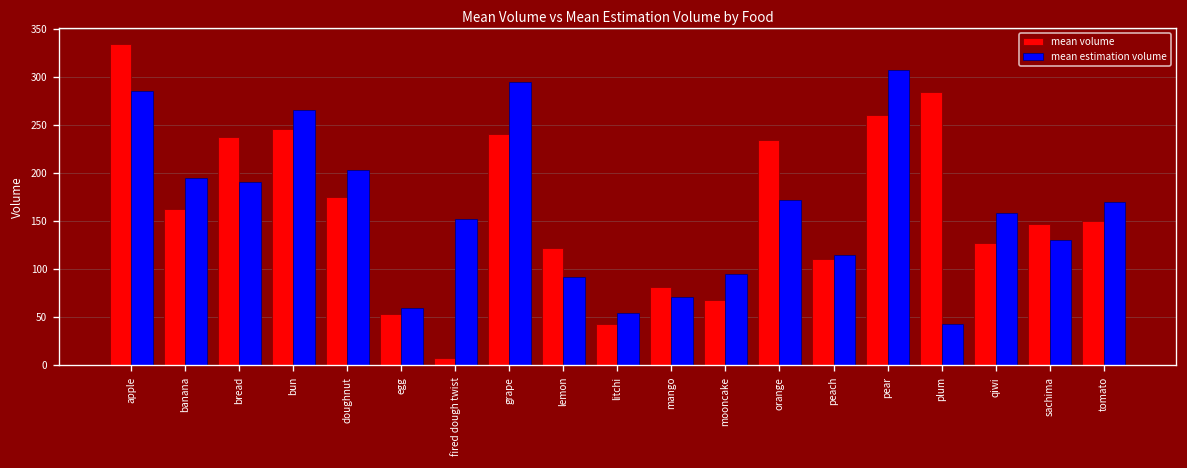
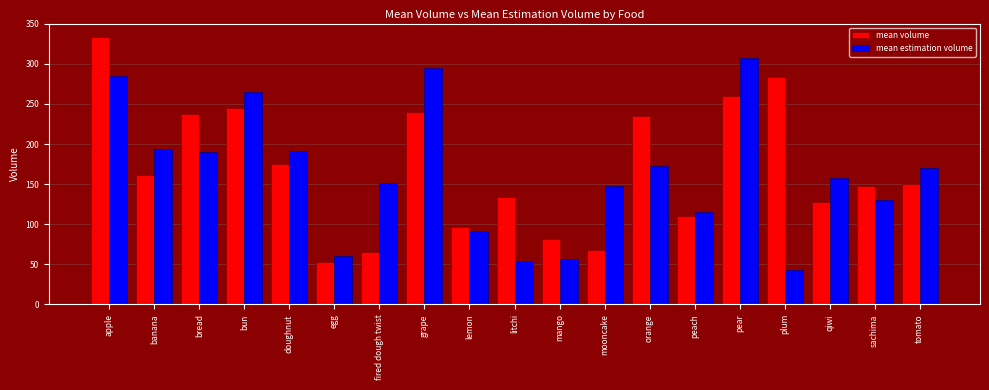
  {
    "mean volume": {
      "apple": 330,
      "banana": 160,
      "bread": 240,
      "bun": 250,
      "doughnut": 170,
      "egg": 50,
-     "fired dough twist": 10,
+     "fired dough twist": 70,
      "grape": 240,
-     "lemon": 120,
-     "litchi": 40,
+     "lemon": 100,
+     "litchi": 130,
      "mango": 80,
      "mooncake": 70,
      "orange": 230,
      "peach": 110,
      "pear": 260,
      "plum": 280,
      "qiwi": 130,
      "sachima": 150,
      "tomato": 150
    },
    "mean estimation volume": {
      "apple": 280,
      "banana": 190,
      "bread": 190,
      "bun": 270,
-     "doughnut": 200,
+     "doughnut": 190,
      "egg": 60,
      "fired dough twist": 150,
      "grape": 290,
      "lemon": 90,
      "litchi": 50,
-     "mango": 70,
-     "mooncake": 100,
+     "mango": 60,
+     "mooncake": 150,
      "orange": 170,
      "peach": 110,
      "pear": 310,
      "plum": 40,
      "qiwi": 160,
      "sachima": 130,
      "tomato": 170
    }
  }
